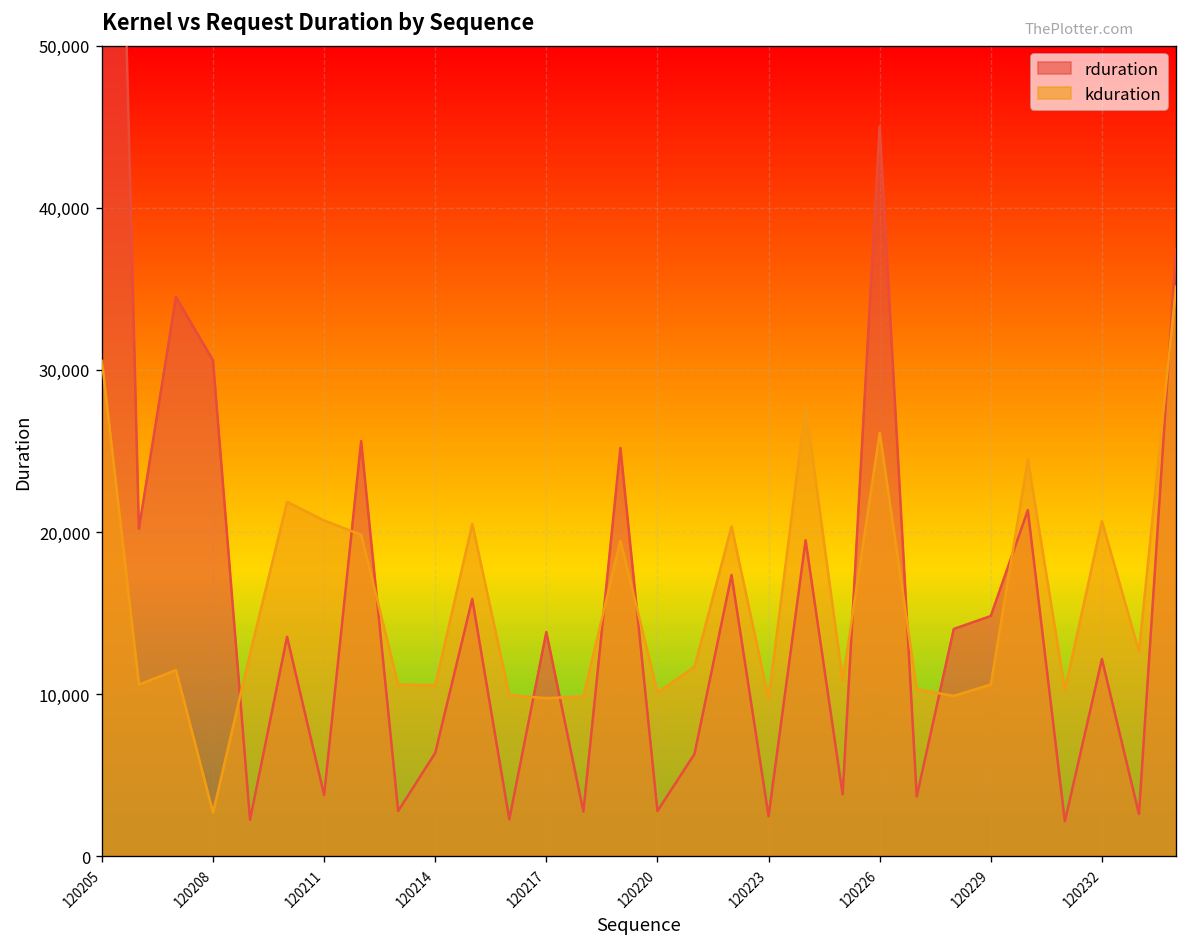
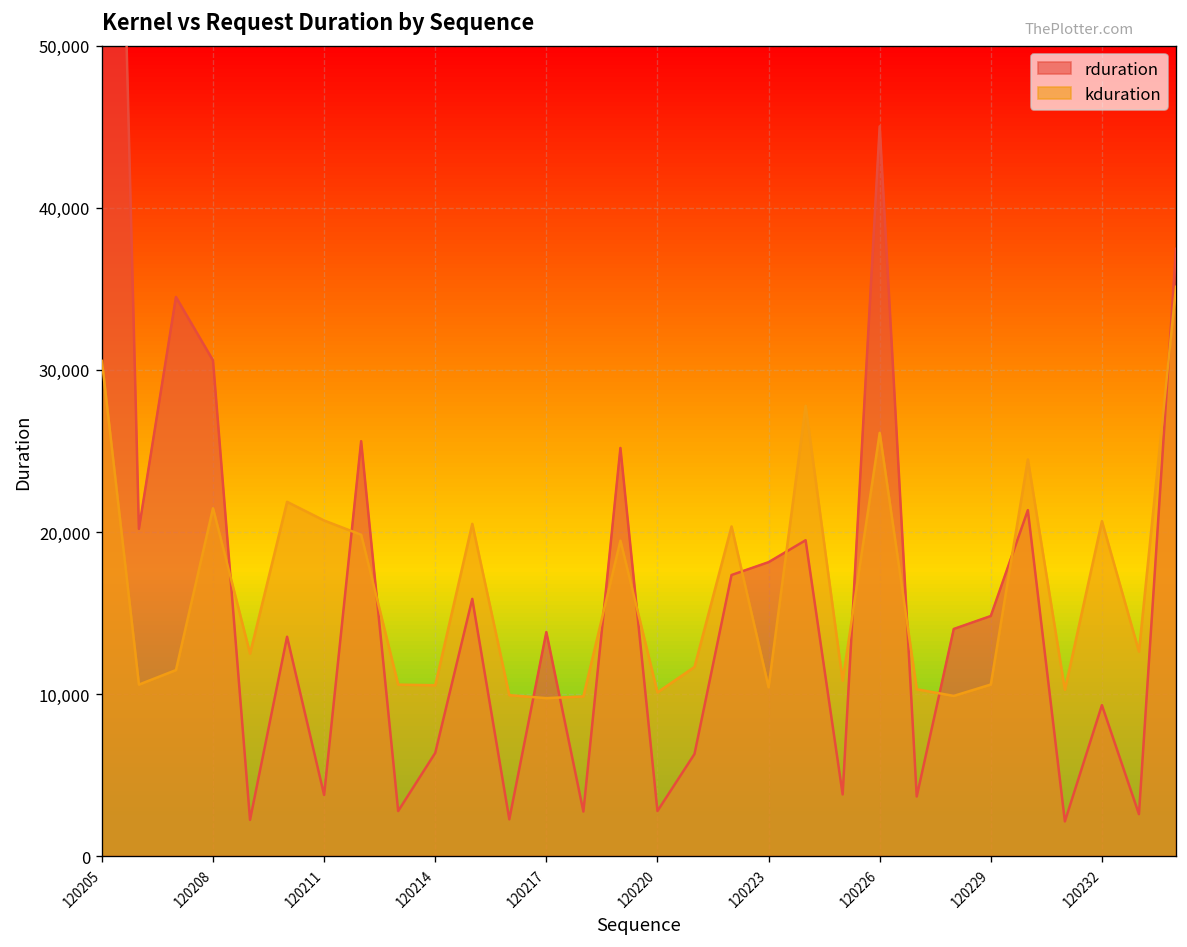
  {
    "rduration": {
      "120208": "30,600",
      "120211": "3,800",
      "120214": "6,400",
      "120217": "13,800",
      "120220": "2,800",
-     "120223": "2,500",
+     "120223": "18,100",
      "120226": "45,000",
      "120229": "14,800",
-     "120232": "12,200"
+     "120232": "9,300"
    },
    "kduration": {
      "120205": "30,600",
-     "120208": "2,700",
+     "120208": "21,500",
      "120211": "20,700",
      "120214": "10,500",
      "120217": "9,700",
      "120220": "10,100",
-     "120223": "9,700",
+     "120223": "10,400",
      "120226": "26,100",
      "120229": "10,600",
      "120232": "20,700"
    }
  }
